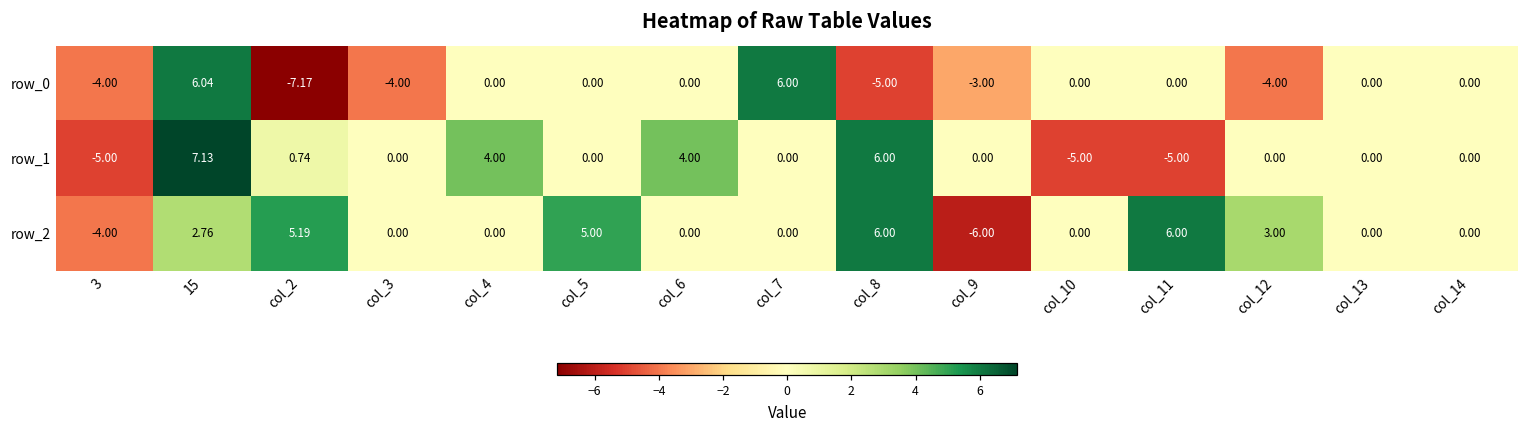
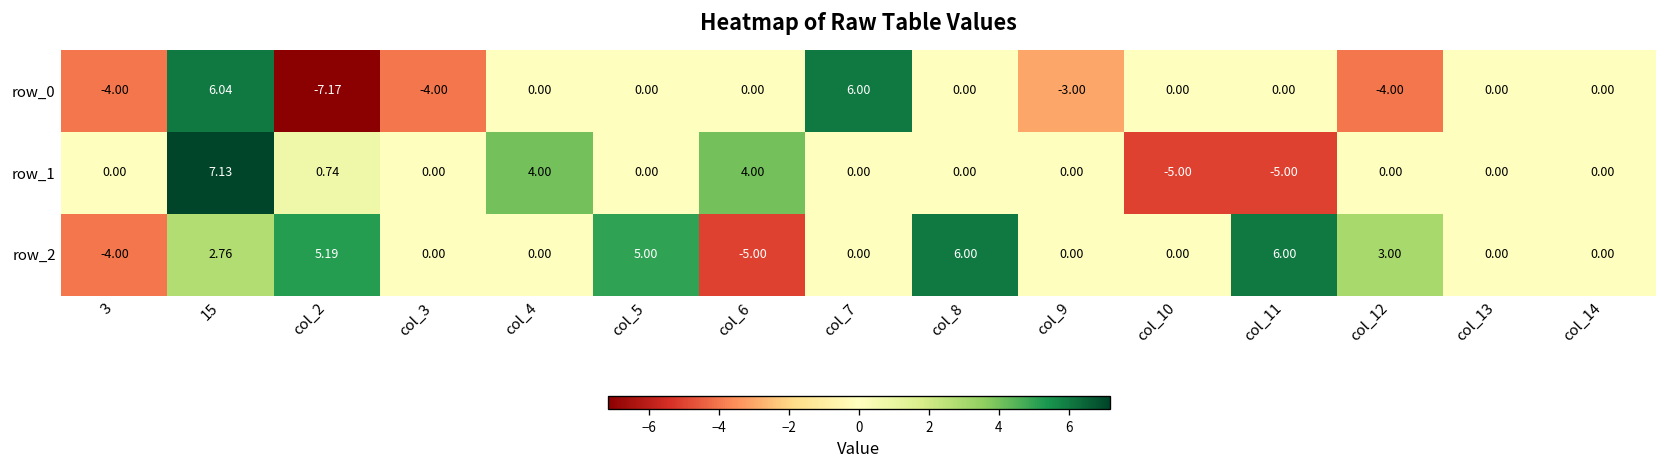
  {
    "row_0": {
      "3": -4.00,
      "15": 6.04,
      "col_2": -7.17,
      "col_3": -4.00,
      "col_4": 0.00,
      "col_5": 0.00,
      "col_6": 0.00,
      "col_7": 6.00,
-     "col_8": -5.00,
+     "col_8": 0.00,
      "col_9": -3.00,
      "col_10": 0.00,
      "col_11": 0.00,
      "col_12": -4.00,
      "col_13": 0.00,
      "col_14": 0.00
    },
    "row_1": {
-     "3": -5.00,
+     "3": 0.00,
      "15": 7.13,
      "col_2": 0.74,
      "col_3": 0.00,
      "col_4": 4.00,
      "col_5": 0.00,
      "col_6": 4.00,
      "col_7": 0.00,
-     "col_8": 6.00,
+     "col_8": 0.00,
      "col_9": 0.00,
      "col_10": -5.00,
      "col_11": -5.00,
      "col_12": 0.00,
      "col_13": 0.00,
      "col_14": 0.00
    },
    "row_2": {
      "3": -4.00,
      "15": 2.76,
      "col_2": 5.19,
      "col_3": 0.00,
      "col_4": 0.00,
      "col_5": 5.00,
-     "col_6": 0.00,
+     "col_6": -5.00,
      "col_7": 0.00,
      "col_8": 6.00,
-     "col_9": -6.00,
+     "col_9": 0.00,
      "col_10": 0.00,
      "col_11": 6.00,
      "col_12": 3.00,
      "col_13": 0.00,
      "col_14": 0.00
    }
  }
